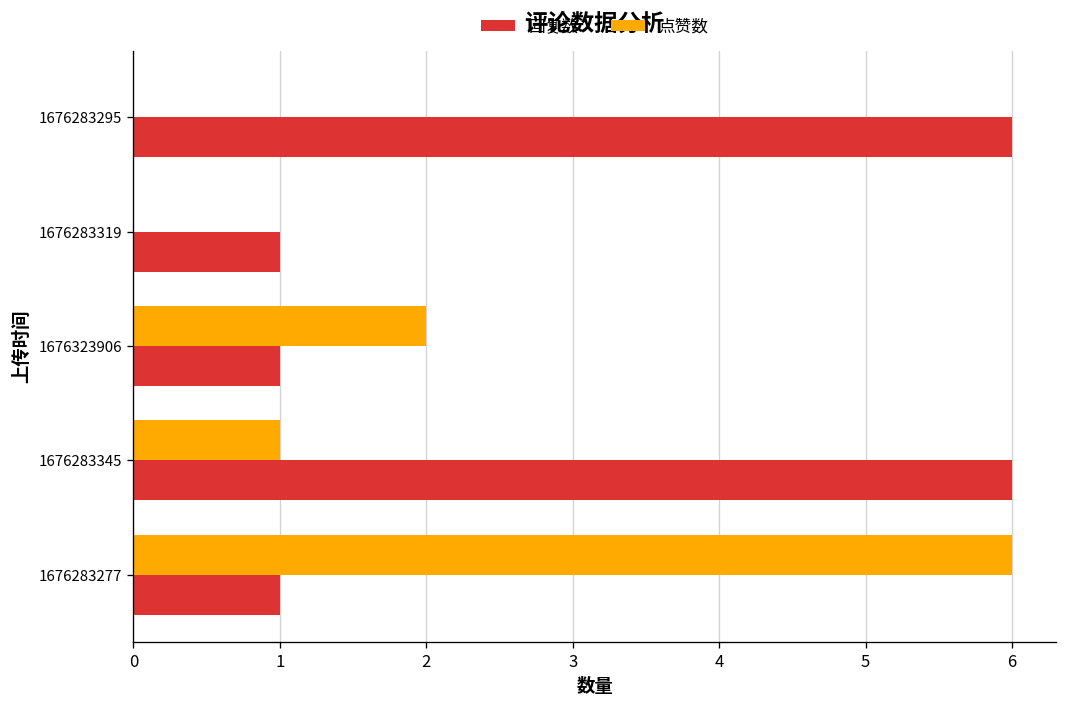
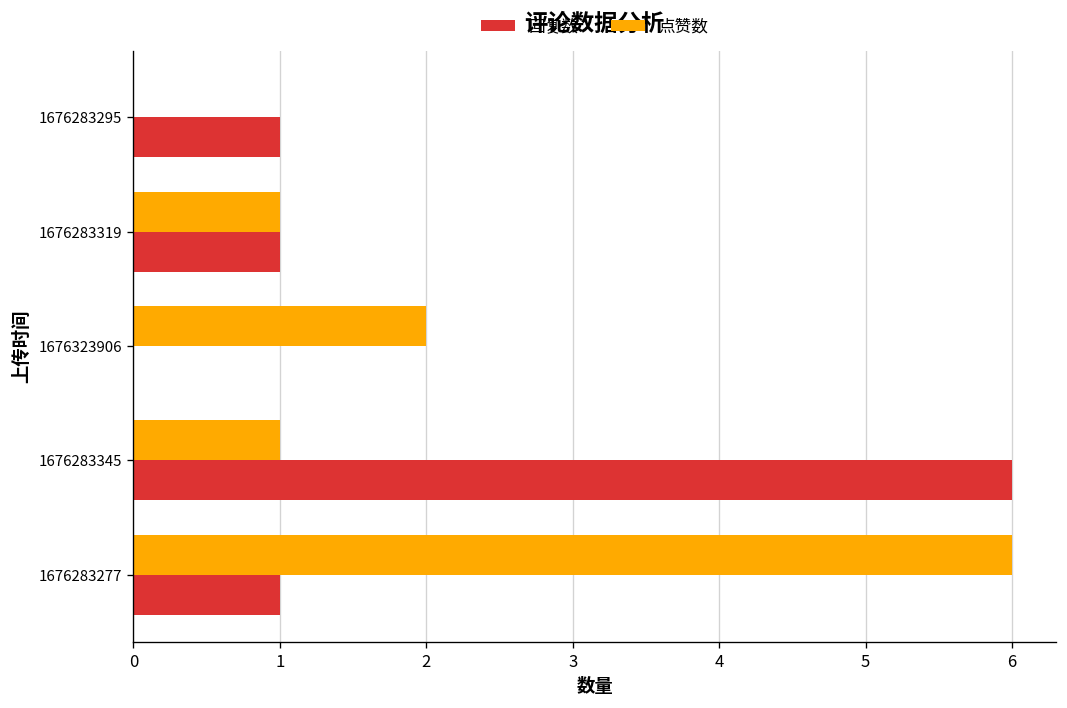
  {
    "回复数": {
-     "1676283295": 6,
+     "1676283295": 1,
      "1676283319": 1,
-     "1676323906": 1,
+     "1676323906": 0,
      "1676283345": 6,
      "1676283277": 1
    },
    "点赞数": {
      "1676283295": 0,
-     "1676283319": 0,
+     "1676283319": 1,
      "1676323906": 2,
      "1676283345": 1,
      "1676283277": 6
    }
  }
